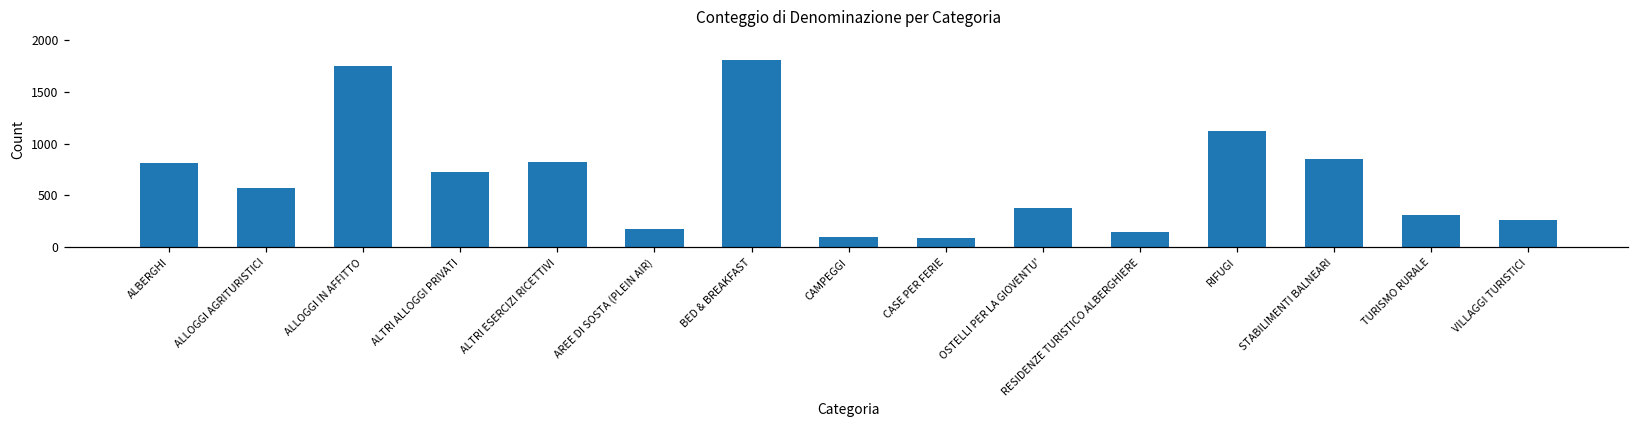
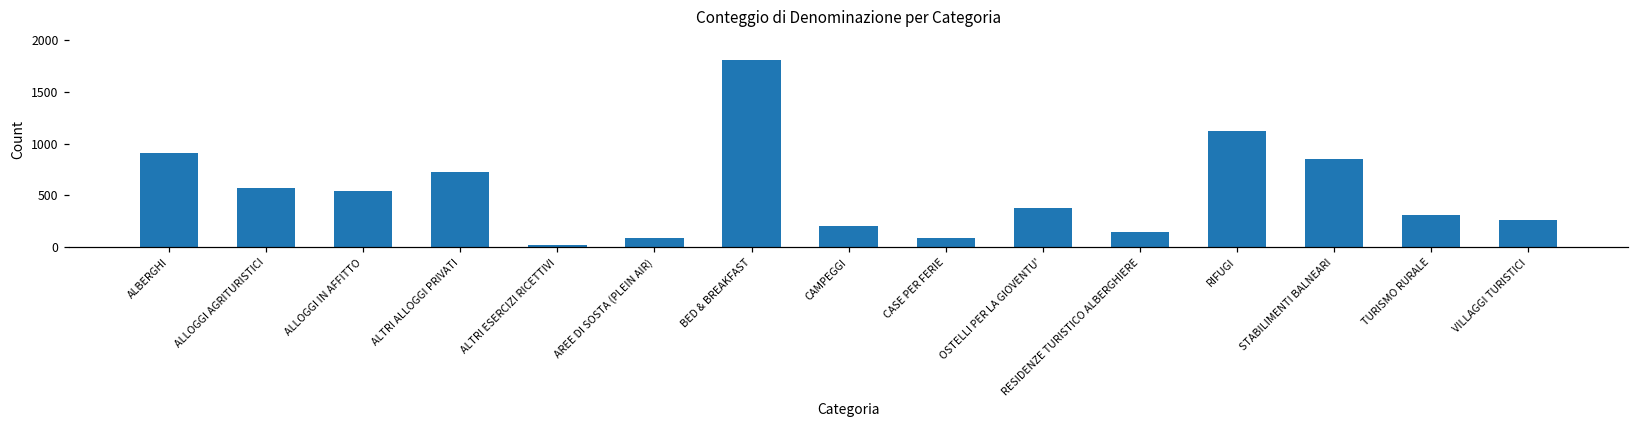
  {
-   "ALBERGHI": 800,
+   "ALBERGHI": 900,
    "ALLOGGI AGRITURISTICI": 600,
-   "ALLOGGI IN AFFITTO": 1800,
+   "ALLOGGI IN AFFITTO": 500,
    "ALTRI ALLOGGI PRIVATI": 700,
-   "ALTRI ESERCIZI RICETTIVI": 800,
-   "AREE DI SOSTA (PLEIN AIR)": 200,
+   "ALTRI ESERCIZI RICETTIVI": 0,
+   "AREE DI SOSTA (PLEIN AIR)": 100,
    "BED & BREAKFAST": 1800,
-   "CAMPEGGI": 100,
+   "CAMPEGGI": 200,
    "CASE PER FERIE": 100,
    "OSTELLI PER LA GIOVENTU'": 400,
    "RESIDENZE TURISTICO ALBERGHIERE": 100,
    "RIFUGI": 1100,
    "STABILIMENTI BALNEARI": 800,
    "TURISMO RURALE": 300,
    "VILLAGGI TURISTICI": 300
  }
